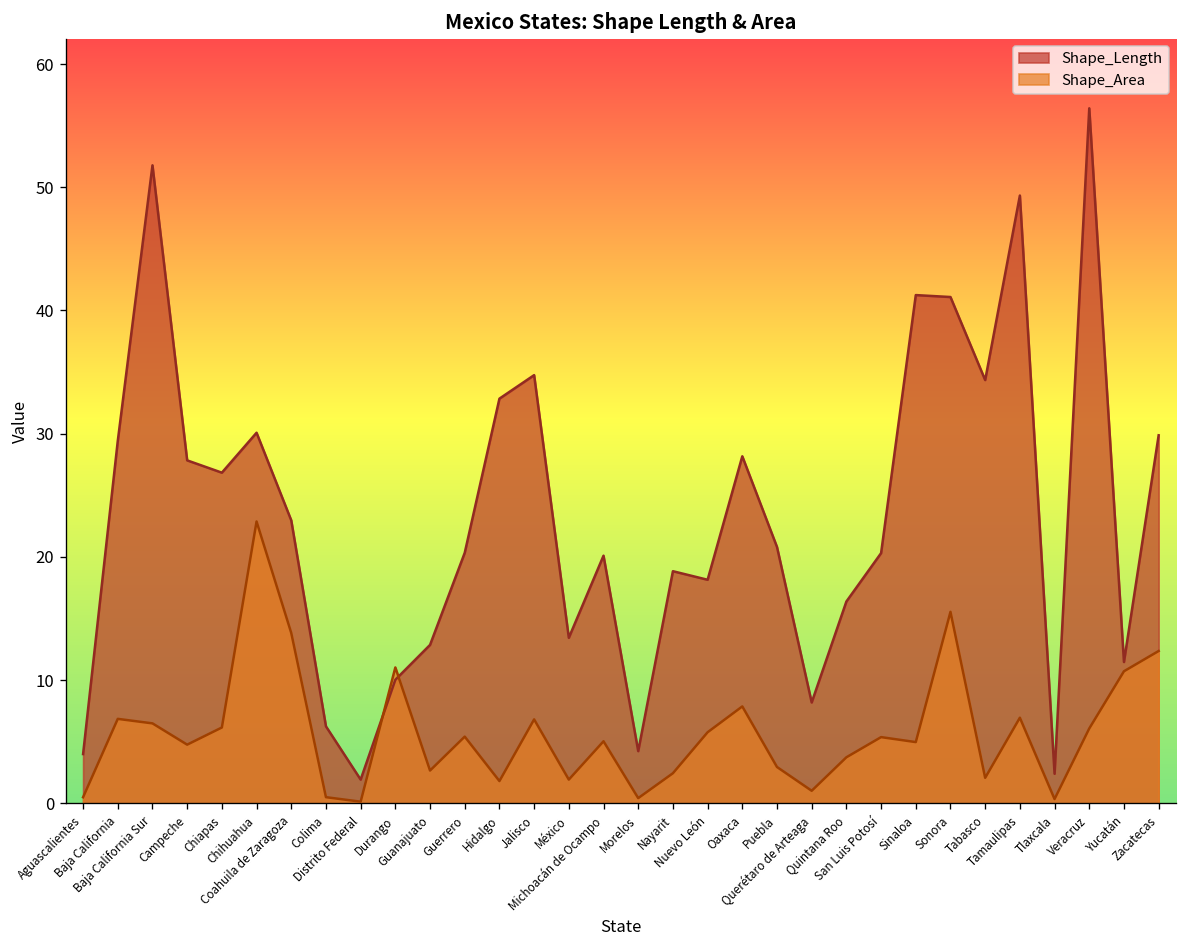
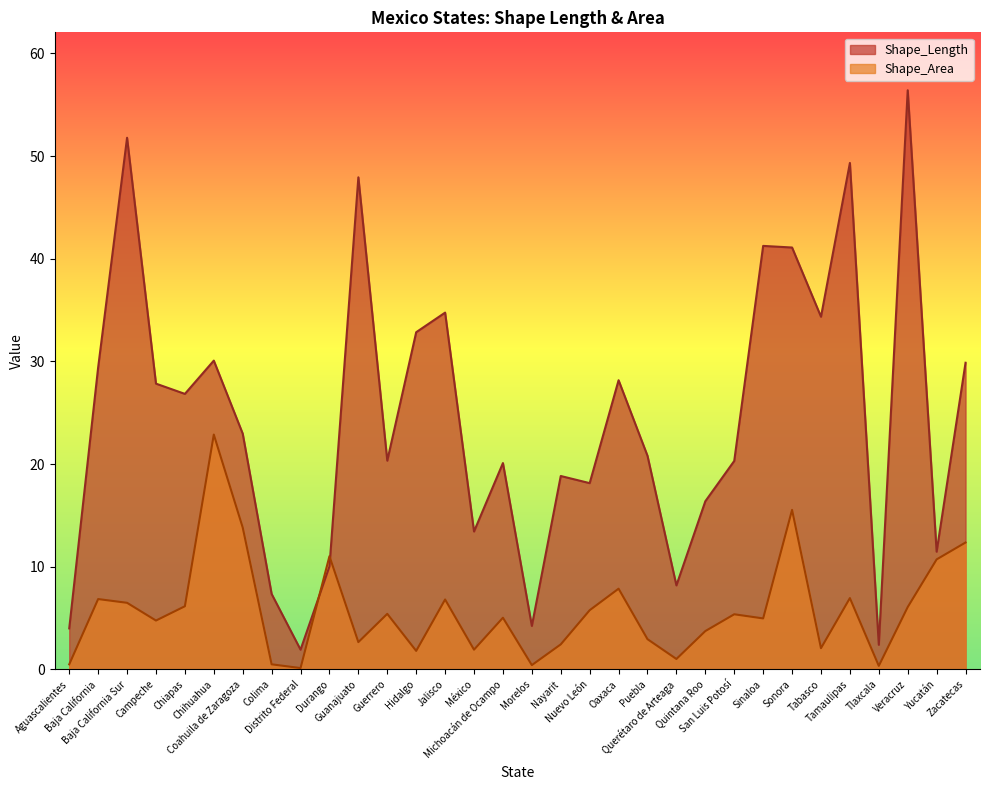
  {
    "Shape_Length": {
      "Aguascalientes": 4.0,
      "Baja California": 29.4,
      "Baja California Sur": 51.8,
      "Campeche": 27.8,
      "Chiapas": 26.8,
      "Chihuahua": 30.1,
      "Coahuila de Zaragoza": 23.0,
-     "Colima": 6.2,
+     "Colima": 7.3,
      "Distrito Federal": 1.9,
      "Durango": 10.0,
-     "Guanajuato": 12.9,
+     "Guanajuato": 47.9,
      "Guerrero": 20.3,
      "Hidalgo": 32.8,
      "Jalisco": 34.8,
      "México": 13.4,
      "Michoacán de Ocampo": 20.1,
      "Morelos": 4.2,
      "Nayarit": 18.8,
      "Nuevo León": 18.1,
      "Oaxaca": 28.2,
      "Puebla": 20.8,
      "Querétaro de Arteaga": 8.2,
      "Quintana Roo": 16.4,
      "San Luis Potosí": 20.3,
      "Sinaloa": 41.2,
      "Sonora": 41.1,
      "Tabasco": 34.4,
      "Tamaulipas": 49.3,
      "Tlaxcala": 2.4,
      "Veracruz": 56.4,
      "Yucatán": 11.5,
      "Zacatecas": 29.9
    },
    "Shape_Area": {
      "Aguascalientes": 0.5,
      "Baja California": 6.9,
      "Baja California Sur": 6.5,
      "Campeche": 4.8,
      "Chiapas": 6.2,
      "Chihuahua": 22.9,
      "Coahuila de Zaragoza": 13.8,
      "Colima": 0.5,
      "Distrito Federal": 0.1,
      "Durango": 11.0,
      "Guanajuato": 2.7,
      "Guerrero": 5.4,
      "Hidalgo": 1.8,
      "Jalisco": 6.8,
      "México": 1.9,
      "Michoacán de Ocampo": 5.0,
      "Morelos": 0.4,
      "Nayarit": 2.4,
      "Nuevo León": 5.8,
      "Oaxaca": 7.9,
      "Puebla": 2.9,
      "Querétaro de Arteaga": 1.0,
      "Quintana Roo": 3.7,
      "San Luis Potosí": 5.4,
      "Sinaloa": 5.0,
      "Sonora": 15.5,
      "Tabasco": 2.1,
      "Tamaulipas": 6.9,
      "Tlaxcala": 0.3,
      "Veracruz": 6.1,
      "Yucatán": 10.7,
      "Zacatecas": 12.4
    }
  }
